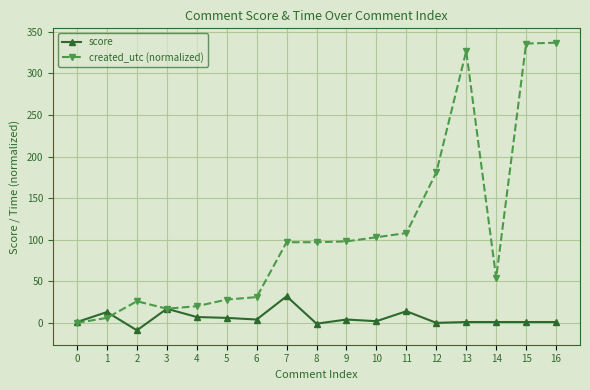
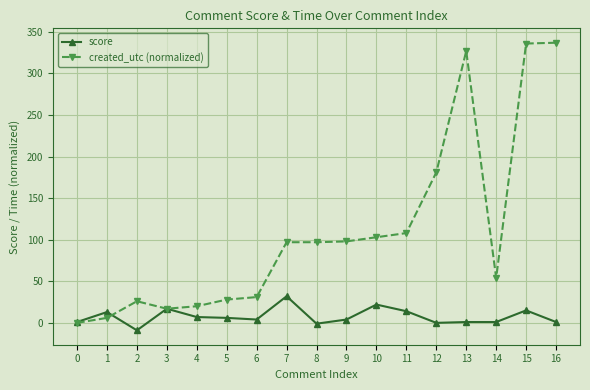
  {
    "score": {
      "1": 10,
      "2": -10,
      "4": 10,
      "5": 10,
      "6": 0,
      "7": 30,
      "8": 0,
      "9": 0,
-     "10": 0,
+     "10": 20,
      "11": 10,
      "12": 0,
      "13": 0,
      "14": 0,
-     "15": 0,
+     "15": 20,
      "16": 0
    },
    "created_utc (normalized)": {
      "1": 10,
      "2": 30,
      "4": 20,
      "5": 30,
      "6": 30,
      "7": 100,
      "8": 100,
      "9": 100,
      "10": 100,
      "11": 110,
      "12": 180,
      "13": 330,
      "14": 50,
      "15": 340,
      "16": 340
    }
  }
